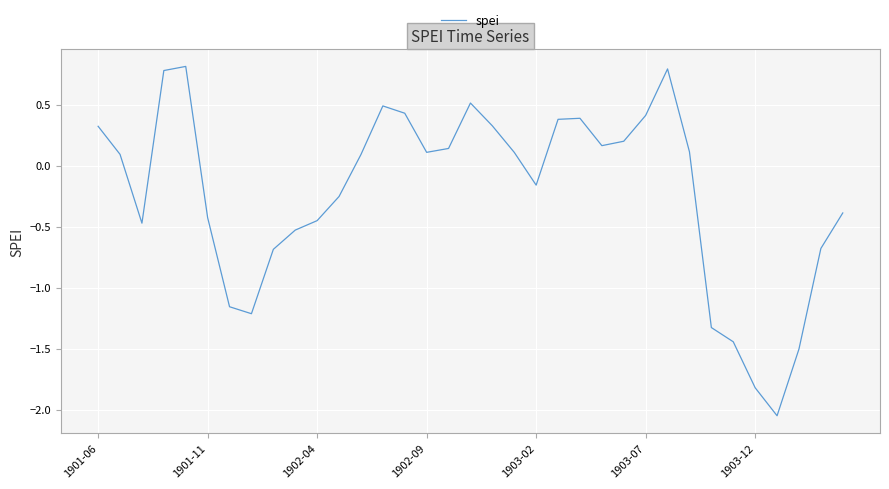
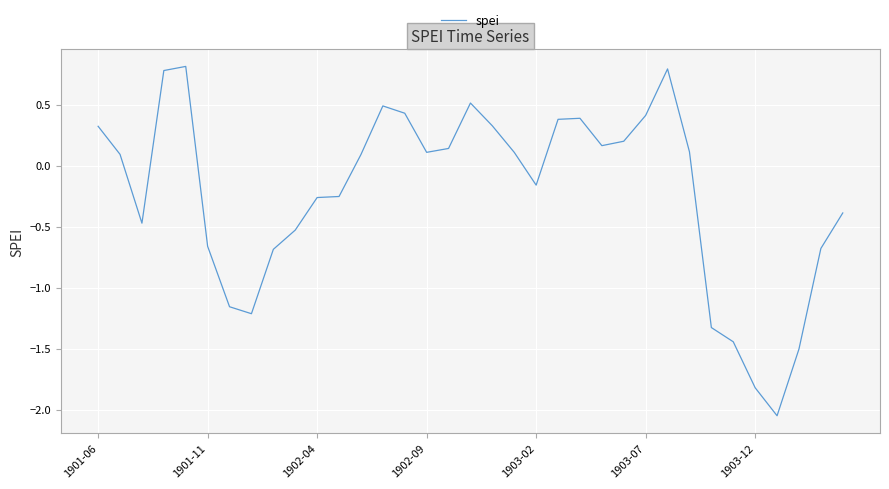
  {
    "1901-06": 0.32,
-   "1901-11": -0.43,
-   "1902-04": -0.45,
+   "1901-11": -0.66,
+   "1902-04": -0.26,
    "1902-09": 0.11,
    "1903-02": -0.16,
    "1903-07": 0.41,
    "1903-12": -1.82
  }
